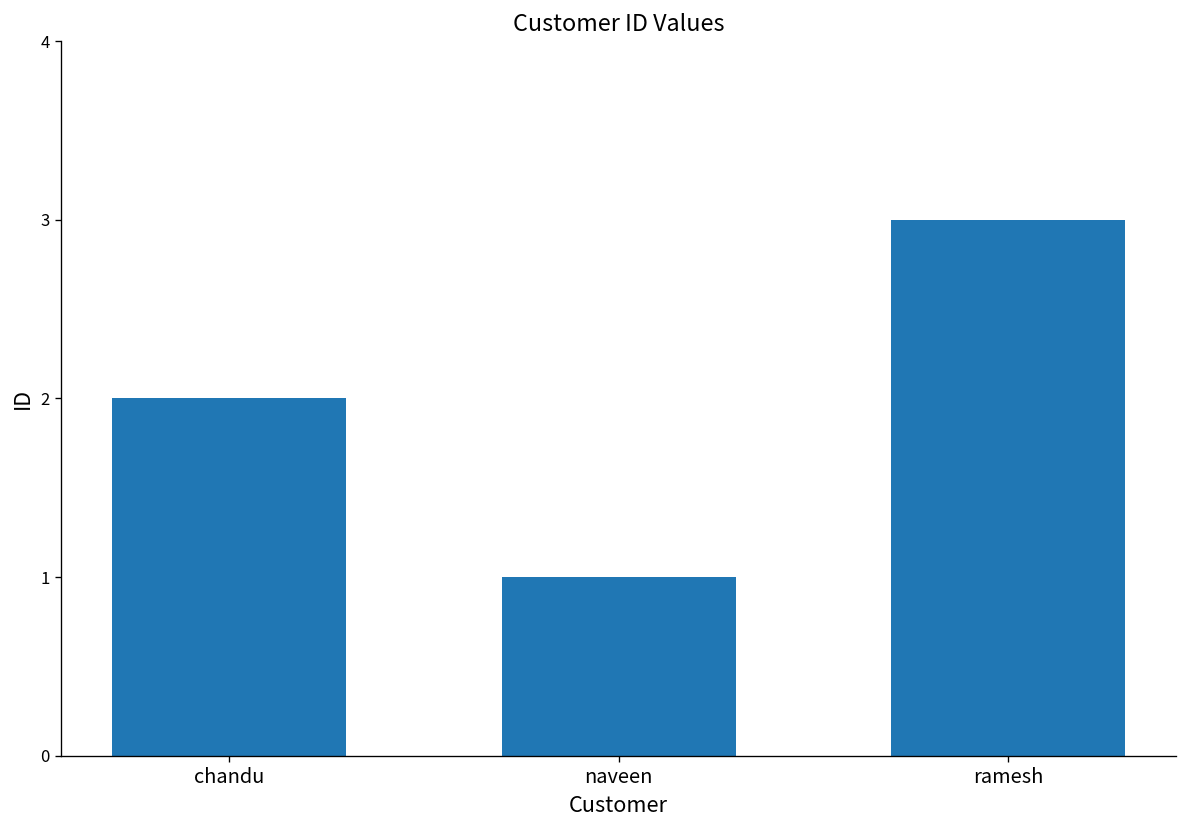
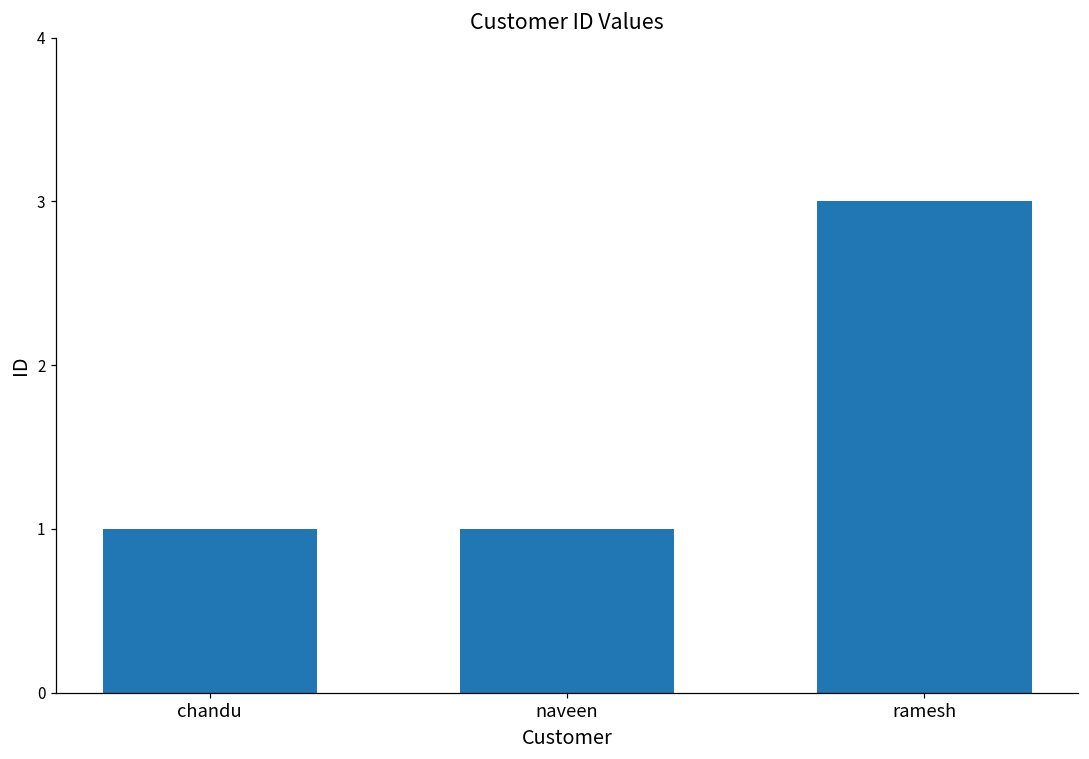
  {
-   "chandu": 2,
+   "chandu": 1,
    "naveen": 1,
    "ramesh": 3
  }
